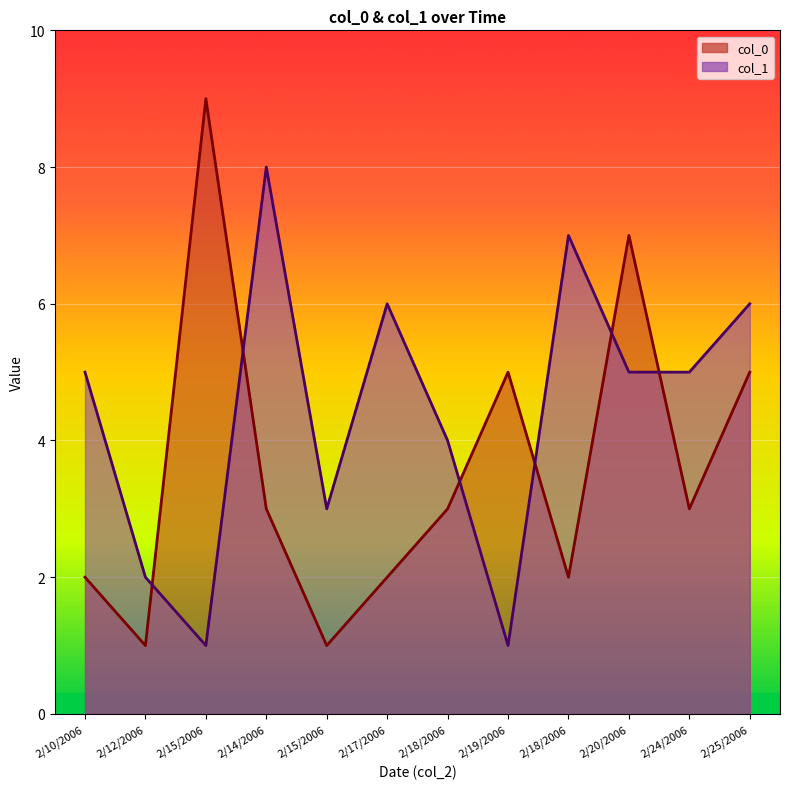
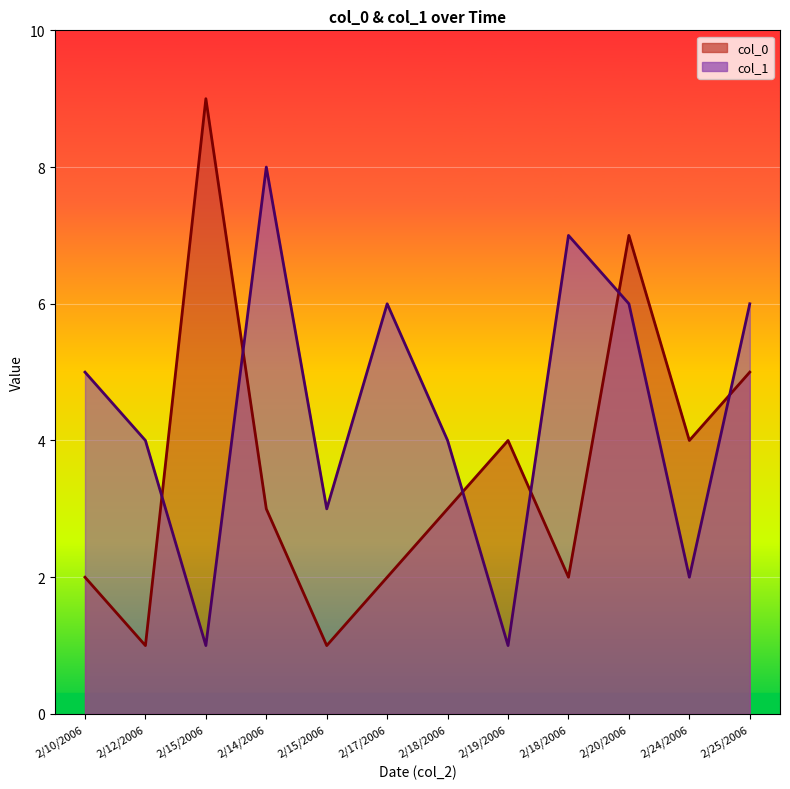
  {
    "col_0": {
      "2/10/2006": 2,
      "2/12/2006": 1,
      "2/14/2006": 3,
      "2/17/2006": 2,
-     "2/19/2006": 5,
+     "2/19/2006": 4,
      "2/20/2006": 7,
-     "2/24/2006": 3,
+     "2/24/2006": 4,
      "2/25/2006": 5
    },
    "col_1": {
      "2/10/2006": 5,
-     "2/12/2006": 2,
+     "2/12/2006": 4,
      "2/14/2006": 8,
      "2/17/2006": 6,
      "2/19/2006": 1,
-     "2/20/2006": 5,
-     "2/24/2006": 5,
+     "2/20/2006": 6,
+     "2/24/2006": 2,
      "2/25/2006": 6
    }
  }
